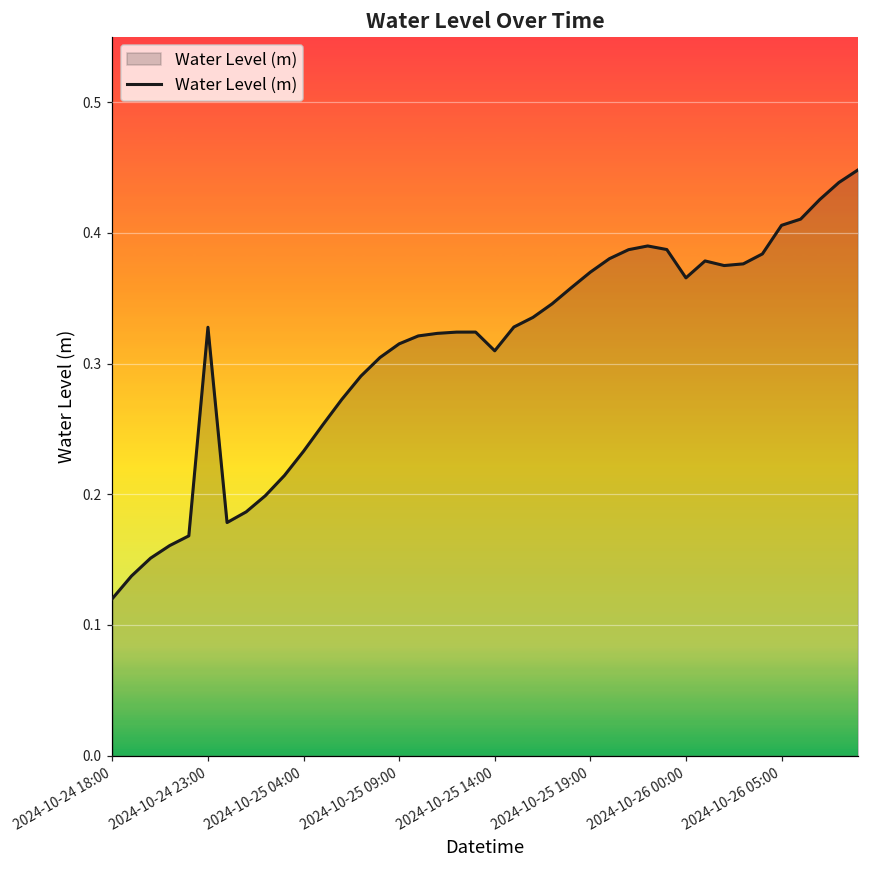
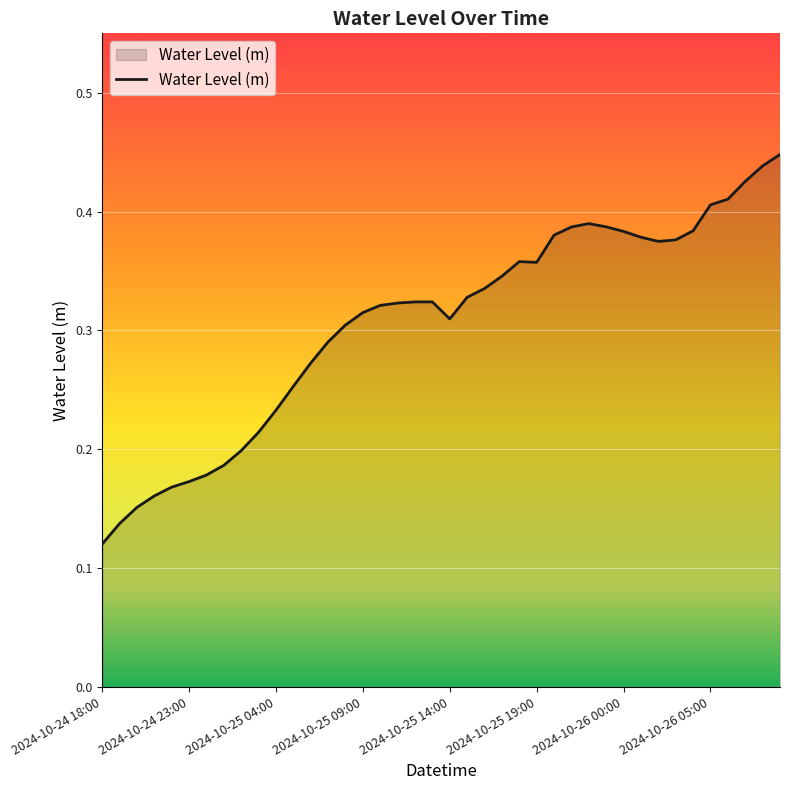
  {
    "2024-10-24 18:00": 0.120,
-   "2024-10-24 23:00": 0.328,
+   "2024-10-24 23:00": 0.173,
    "2024-10-25 04:00": 0.233,
    "2024-10-25 09:00": 0.315,
    "2024-10-25 14:00": 0.310,
-   "2024-10-25 19:00": 0.370,
-   "2024-10-26 00:00": 0.366,
+   "2024-10-25 19:00": 0.357,
+   "2024-10-26 00:00": 0.383,
    "2024-10-26 05:00": 0.406
  }
